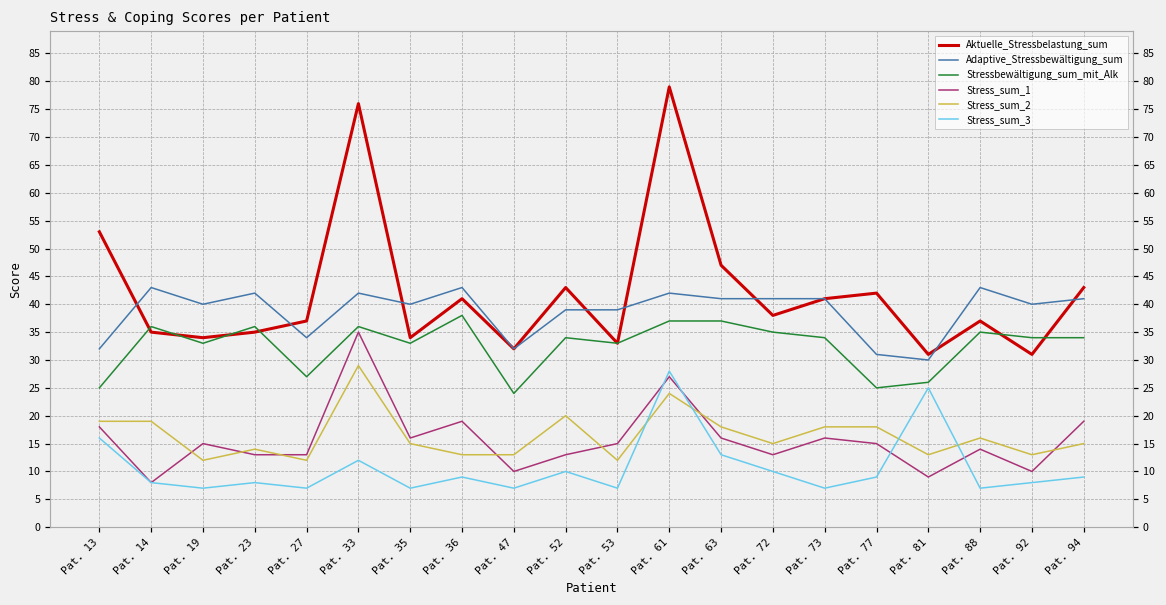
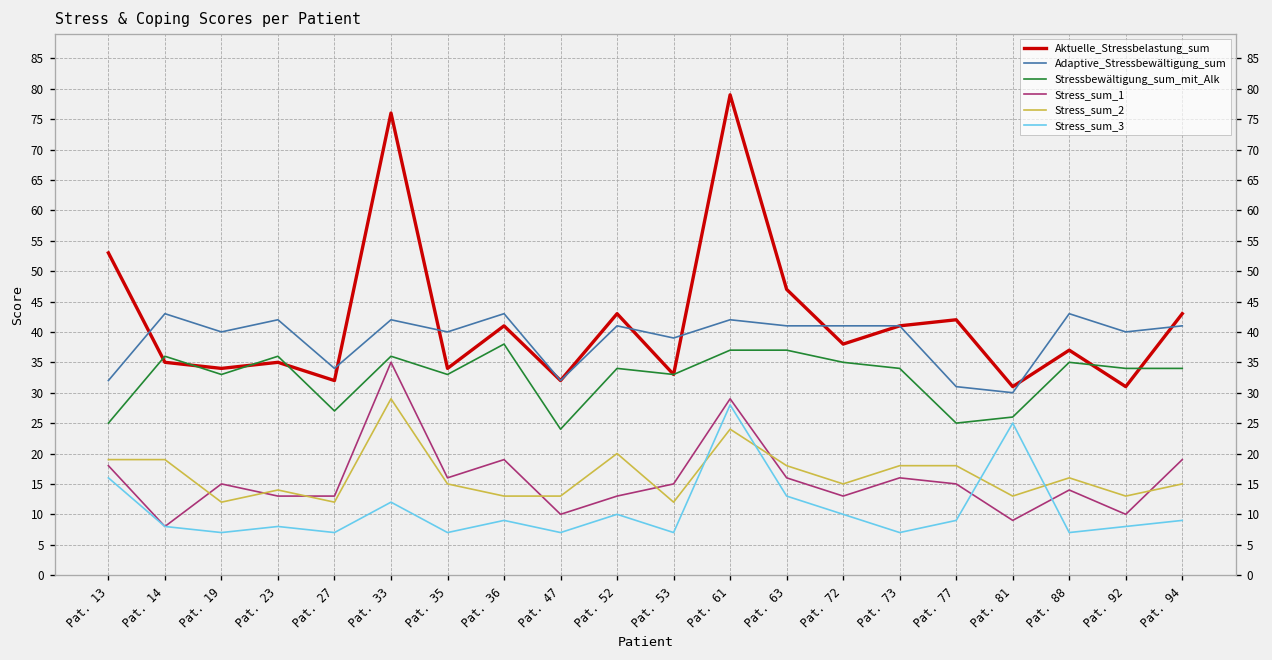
  {
    "Aktuelle_Stressbelastung_sum": {
      "Pat. 13": 53,
      "Pat. 14": 35,
      "Pat. 19": 34,
      "Pat. 23": 35,
-     "Pat. 27": 37,
+     "Pat. 27": 32,
      "Pat. 33": 76,
      "Pat. 35": 34,
      "Pat. 36": 41,
      "Pat. 52": 43,
      "Pat. 61": 79,
      "Pat. 63": 47,
      "Pat. 72": 38,
      "Pat. 77": 42,
      "Pat. 81": 31,
      "Pat. 88": 37,
      "Pat. 92": 31,
      "Pat. 94": 43
    },
    "Adaptive_Stressbewältigung_sum": {
      "Pat. 13": 32,
      "Pat. 14": 43,
      "Pat. 19": 40,
      "Pat. 23": 42,
      "Pat. 27": 34,
      "Pat. 33": 42,
      "Pat. 35": 40,
      "Pat. 36": 43,
-     "Pat. 52": 39,
+     "Pat. 52": 41,
      "Pat. 53": 39,
      "Pat. 61": 42,
      "Pat. 63": 41,
      "Pat. 72": 41,
      "Pat. 77": 31,
      "Pat. 81": 30,
      "Pat. 88": 43,
      "Pat. 92": 40,
      "Pat. 94": 41
    },
    "Stressbewältigung_sum_mit_Alk": {
      "Pat. 13": 25,
      "Pat. 14": 36,
      "Pat. 19": 33,
      "Pat. 23": 36,
      "Pat. 27": 27,
      "Pat. 33": 36,
      "Pat. 35": 33,
      "Pat. 36": 38,
      "Pat. 47": 24,
      "Pat. 52": 34,
      "Pat. 61": 37,
      "Pat. 63": 37,
      "Pat. 72": 35,
      "Pat. 73": 34,
      "Pat. 77": 25,
      "Pat. 81": 26,
      "Pat. 88": 35,
      "Pat. 92": 34,
      "Pat. 94": 34
    },
    "Stress_sum_1": {
      "Pat. 13": 18,
      "Pat. 19": 15,
      "Pat. 23": 13,
      "Pat. 27": 13,
      "Pat. 33": 35,
      "Pat. 35": 16,
      "Pat. 36": 19,
      "Pat. 47": 10,
      "Pat. 52": 13,
      "Pat. 53": 15,
-     "Pat. 61": 27,
+     "Pat. 61": 29,
      "Pat. 63": 16,
      "Pat. 72": 13,
      "Pat. 73": 16,
      "Pat. 77": 15,
      "Pat. 81": 9,
      "Pat. 88": 14,
      "Pat. 92": 10,
      "Pat. 94": 19
    },
    "Stress_sum_2": {
      "Pat. 13": 19,
      "Pat. 14": 19,
      "Pat. 19": 12,
      "Pat. 23": 14,
      "Pat. 27": 12,
      "Pat. 33": 29,
      "Pat. 35": 15,
      "Pat. 36": 13,
      "Pat. 47": 13,
      "Pat. 52": 20,
      "Pat. 53": 12,
      "Pat. 61": 24,
      "Pat. 63": 18,
      "Pat. 72": 15,
      "Pat. 73": 18,
      "Pat. 77": 18,
      "Pat. 81": 13,
      "Pat. 88": 16,
      "Pat. 92": 13,
      "Pat. 94": 15
    },
    "Stress_sum_3": {
      "Pat. 13": 16,
      "Pat. 19": 7,
      "Pat. 23": 8,
      "Pat. 27": 7,
      "Pat. 33": 12,
      "Pat. 35": 7,
      "Pat. 36": 9,
      "Pat. 47": 7,
      "Pat. 52": 10,
      "Pat. 53": 7,
      "Pat. 61": 28,
      "Pat. 63": 13,
      "Pat. 72": 10,
      "Pat. 73": 7,
      "Pat. 77": 9,
      "Pat. 81": 25,
      "Pat. 88": 7,
      "Pat. 92": 8,
      "Pat. 94": 9
    }
  }
